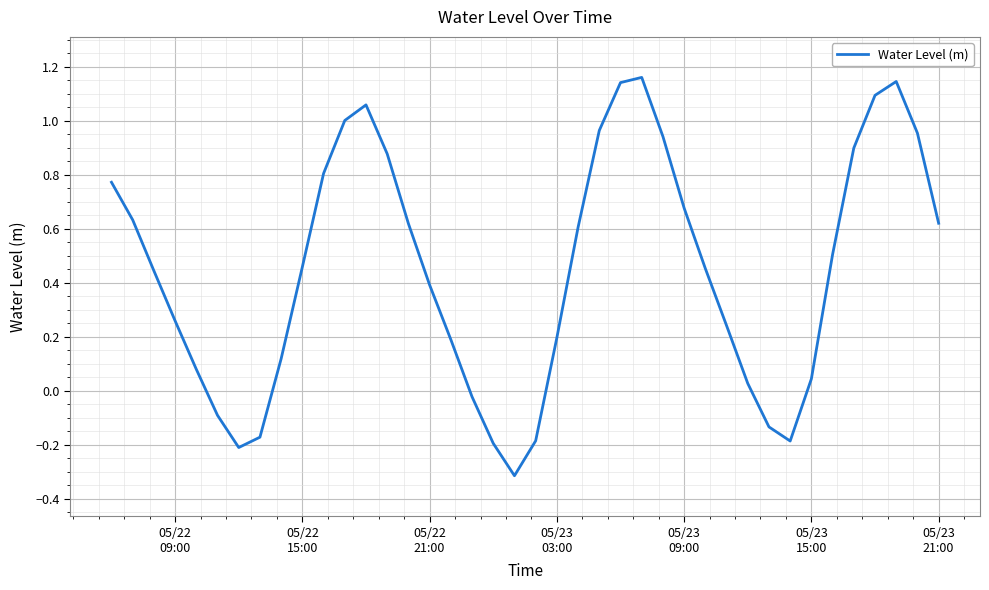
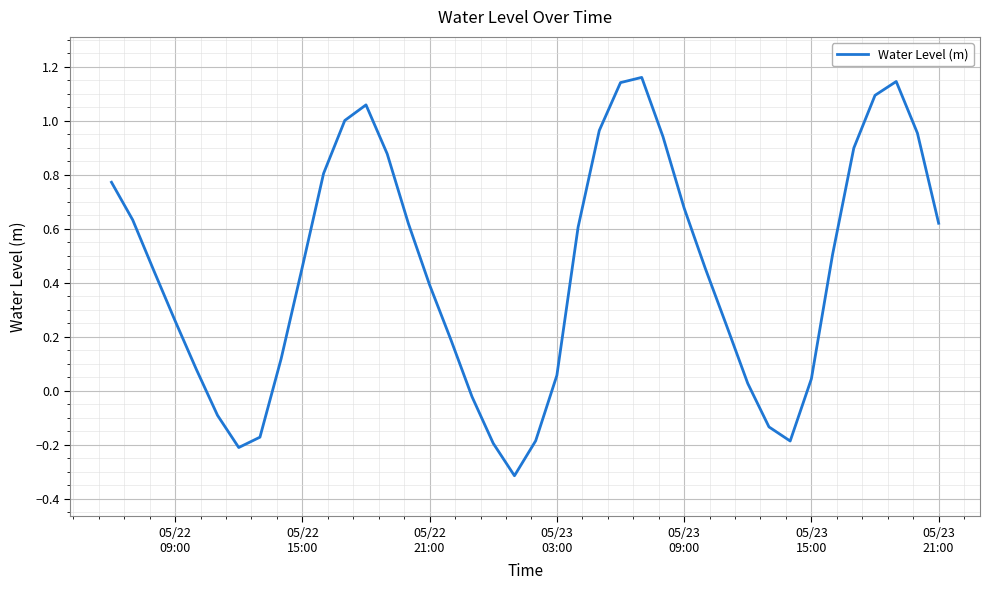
  {
    "05/22 09:00": 0.26,
    "05/22 15:00": 0.46,
    "05/22 21:00": 0.39,
-   "05/23 03:00": 0.20,
+   "05/23 03:00": 0.06,
    "05/23 09:00": 0.68,
    "05/23 15:00": 0.04,
    "05/23 21:00": 0.62
  }
